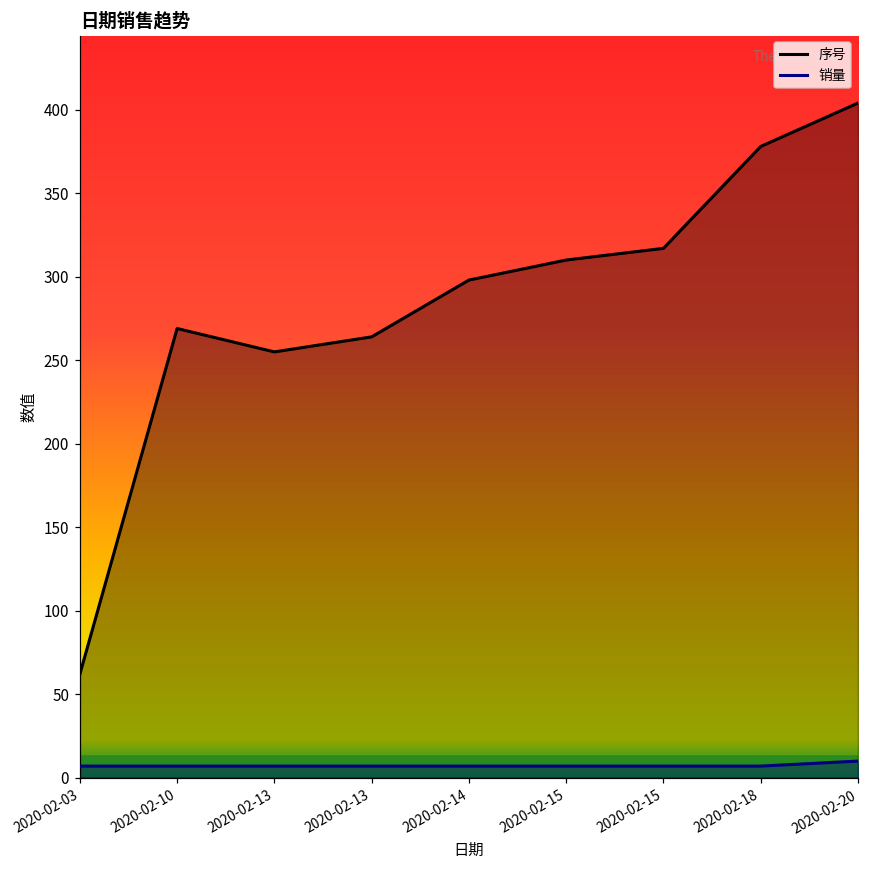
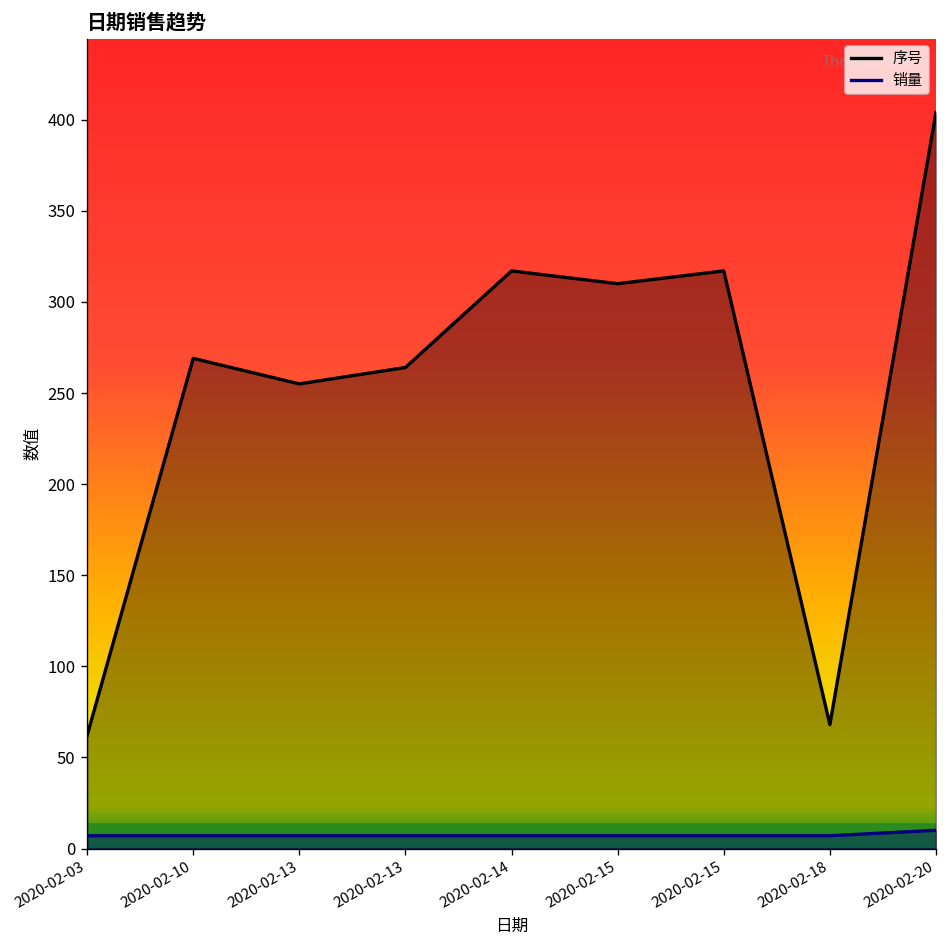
  {
    "序号": {
      "2020-02-03": 62,
      "2020-02-10": 269,
-     "2020-02-14": 298,
-     "2020-02-18": 378,
+     "2020-02-14": 317,
+     "2020-02-18": 68,
      "2020-02-20": 404
    }
  }
